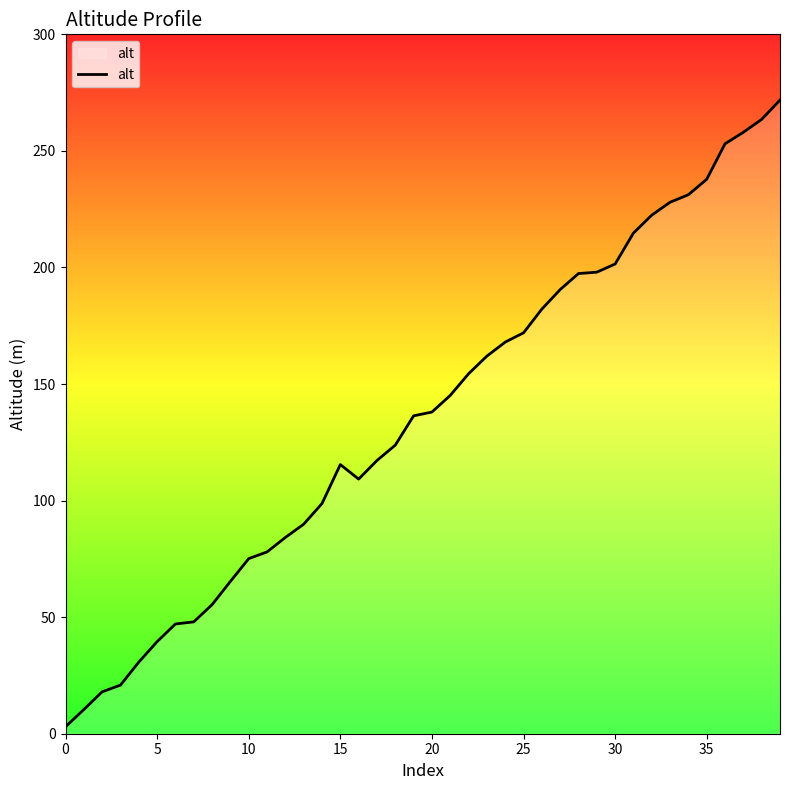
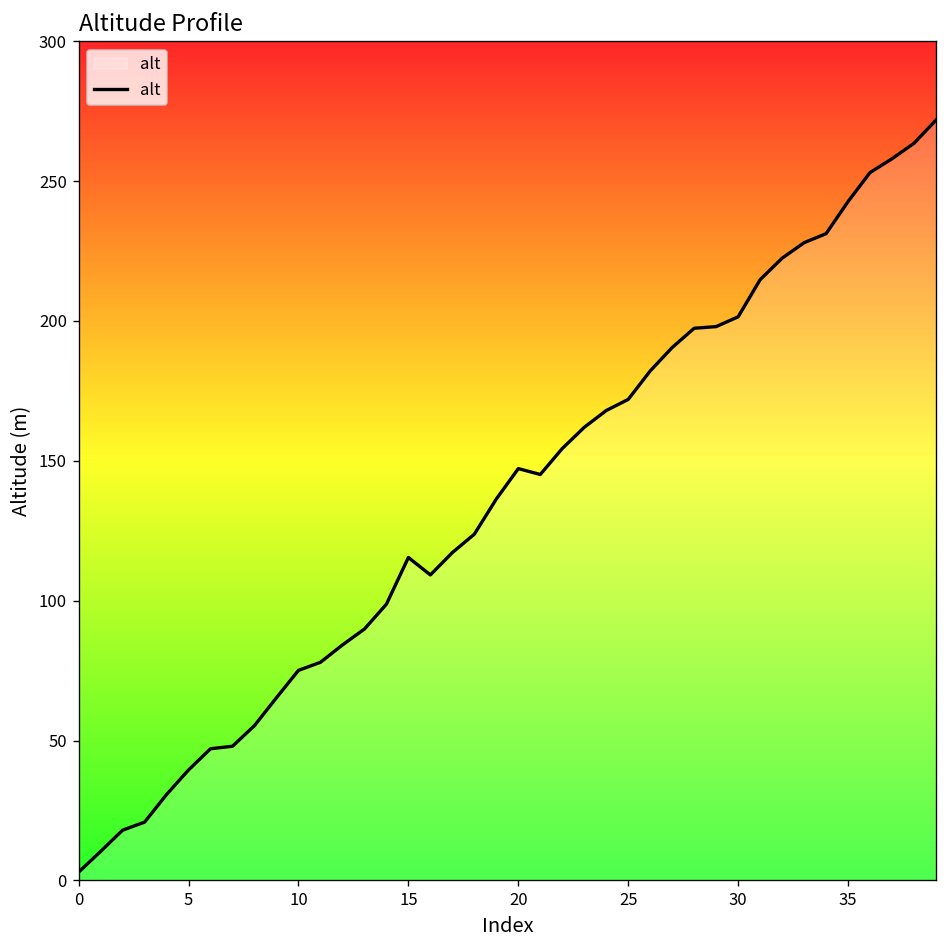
  {
    "0": 3,
    "5": 40,
    "10": 75,
    "15": 115,
-   "20": 138,
+   "20": 147,
    "25": 172,
    "30": 201,
-   "35": 238
+   "35": 243
  }
